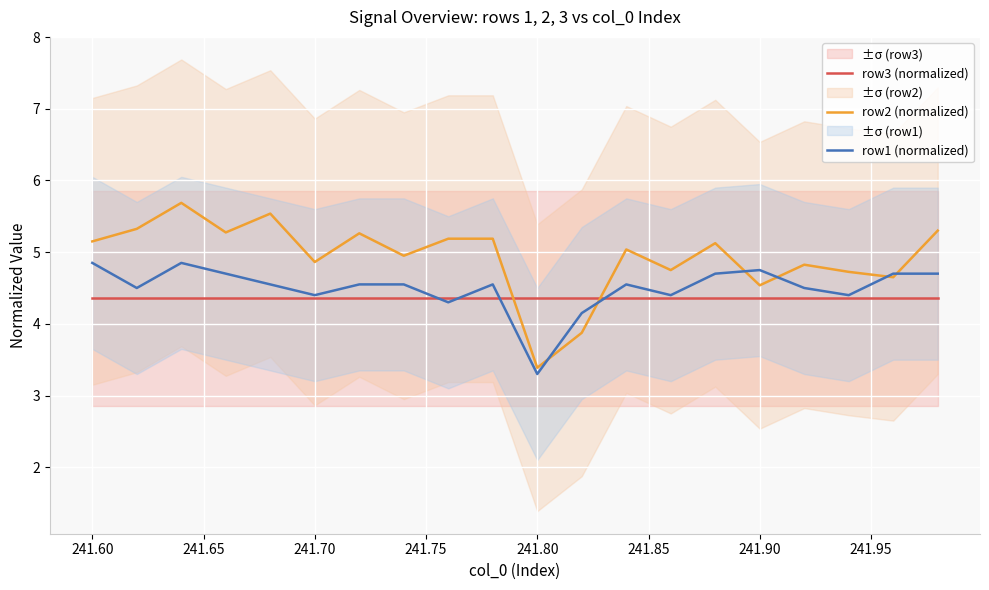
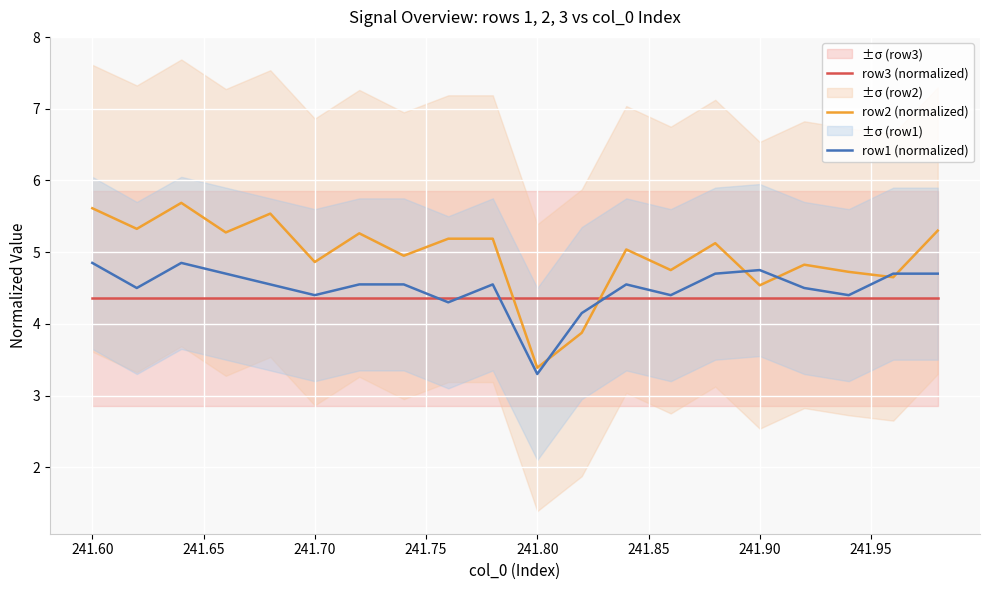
  {
    "row3 (normalized)": {
      "241.60": 4.4,
      "241.70": 4.4,
      "241.80": 4.4,
      "241.90": 4.4
    },
    "row2 (normalized)": {
-     "241.60": 5.2,
+     "241.60": 5.6,
      "241.70": 4.9,
      "241.80": 3.4,
      "241.90": 4.5
    },
    "row1 (normalized)": {
      "241.60": 4.9,
      "241.70": 4.4,
      "241.80": 3.3,
      "241.90": 4.8
    }
  }
